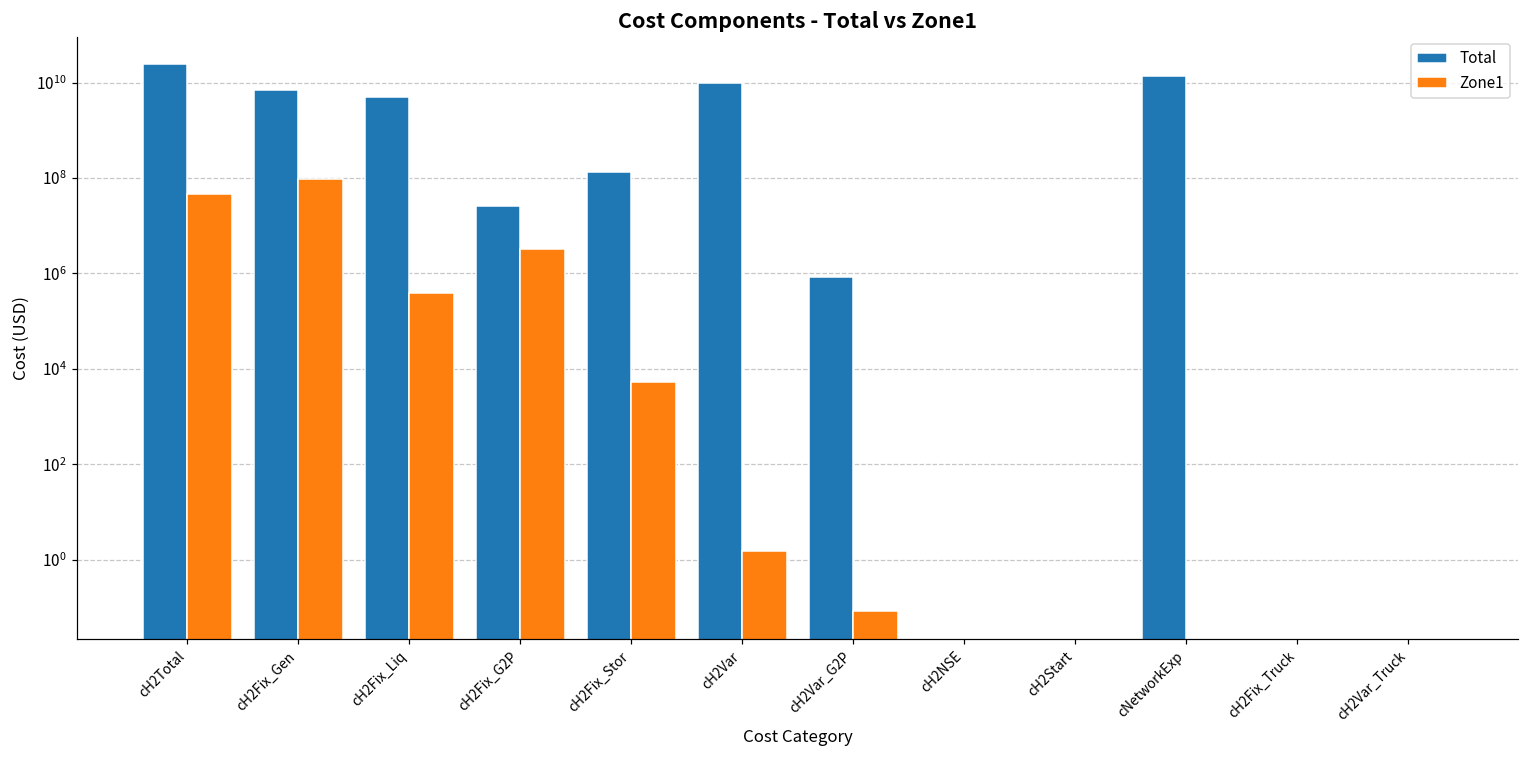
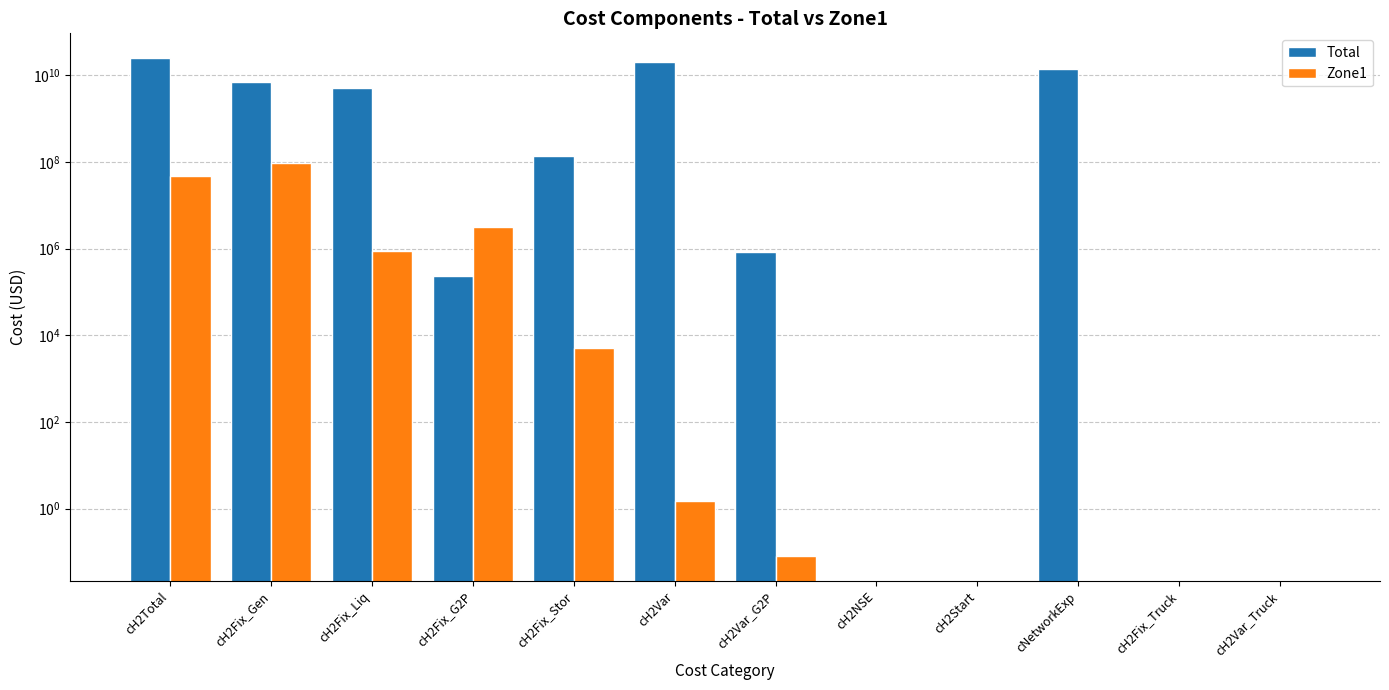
  {
    "Total": {
      "cH2Total": 20000000000,
      "cH2Fix_Gen": 7000000000,
      "cH2Fix_Liq": 5000000000,
-     "cH2Fix_G2P": 30000000,
+     "cH2Fix_G2P": 200000,
      "cH2Fix_Stor": 140000000,
-     "cH2Var": 10000000000,
+     "cH2Var": 20000000000,
      "cH2Var_G2P": 900000,
      "cNetworkExp": 14000000000
    },
    "Zone1": {
      "cH2Total": 50000000,
      "cH2Fix_Gen": 90000000,
-     "cH2Fix_Liq": 400000,
+     "cH2Fix_Liq": 900000,
      "cH2Fix_G2P": 3000000,
      "cH2Fix_Stor": 5000,
      "cH2Var": 1.5,
      "cH2Var_G2P": 0.08
    }
  }
